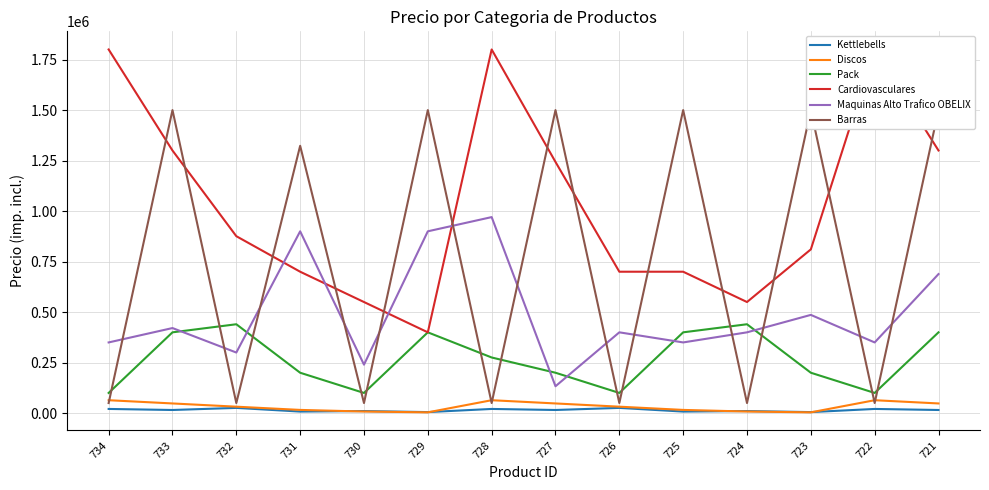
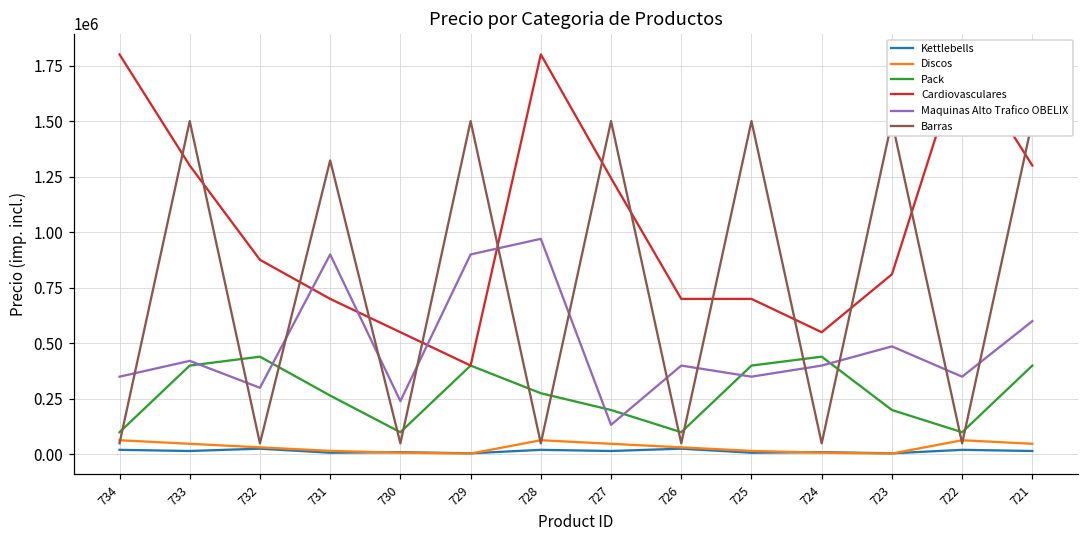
  {
    "Kettlebells": {
      "734": 20000,
      "733": 20000,
      "728": 20000,
      "727": 20000,
      "722": 20000,
      "721": 20000
    },
    "Discos": {
      "734": 60000,
      "733": 50000,
      "728": 60000,
      "727": 50000,
      "722": 60000,
      "721": 50000
    },
    "Pack": {
      "734": 100000,
      "733": 400000,
      "732": 440000,
-     "731": 200000,
+     "731": 260000,
      "730": 100000,
      "728": 280000,
      "727": 200000,
      "726": 100000,
      "725": 400000,
      "724": 440000,
      "723": 200000,
      "722": 100000,
      "721": 400000
    },
    "Cardiovasculares": {
      "734": 1800000,
      "733": 1300000,
      "732": 880000,
      "731": 700000,
      "730": 550000,
      "728": 1800000,
      "727": 1240000,
      "726": 700000,
      "725": 700000,
      "724": 550000,
      "723": 810000,
      "721": 1300000
    },
    "Maquinas Alto Trafico OBELIX": {
      "734": 350000,
      "733": 420000,
      "732": 300000,
      "731": 900000,
      "730": 240000,
      "729": 900000,
      "728": 970000,
      "727": 130000,
      "726": 400000,
      "725": 350000,
      "724": 400000,
      "723": 490000,
      "722": 350000,
-     "721": 690000
+     "721": 600000
    },
    "Barras": {
      "734": 50000,
      "733": 1500000,
      "732": 50000,
      "731": 1320000,
      "730": 50000,
      "729": 1500000,
      "728": 50000,
      "727": 1500000,
      "726": 50000,
      "725": 1500000,
      "724": 50000,
      "722": 50000
    }
  }
